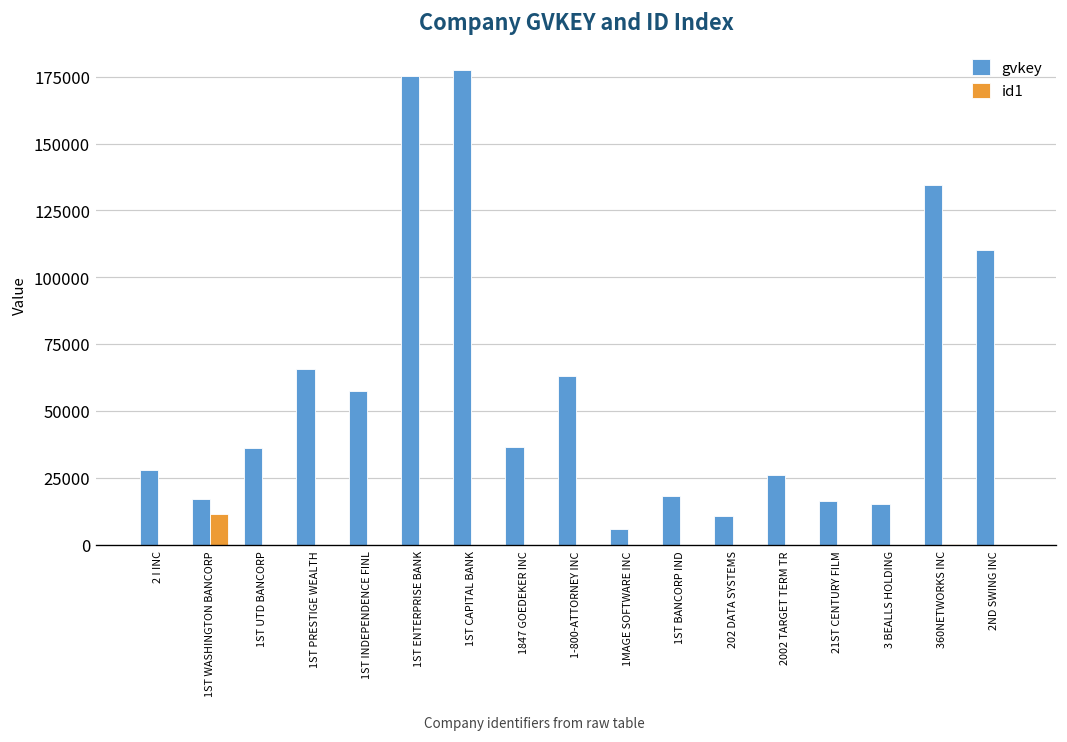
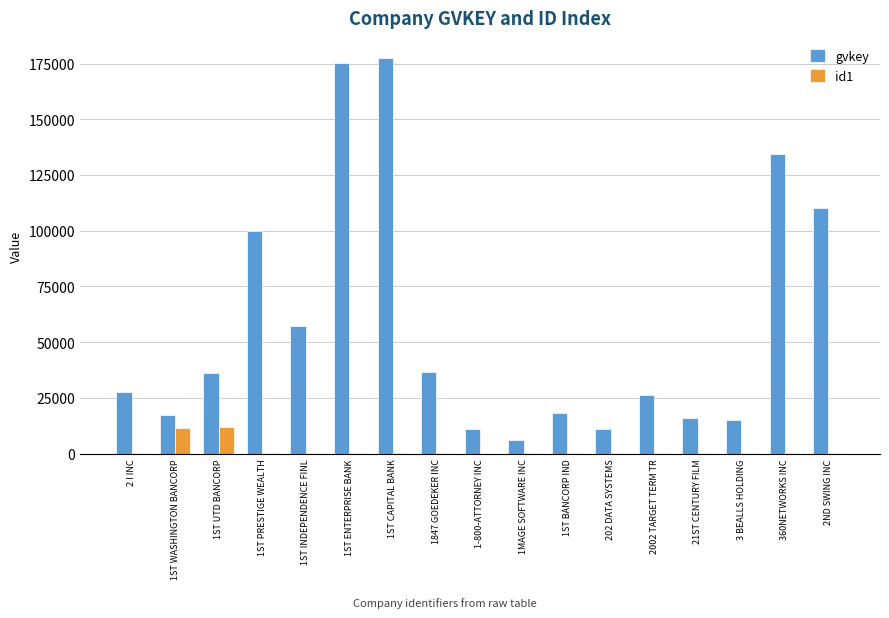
  {
    "gvkey": {
      "2 I INC": 28000,
      "1ST WASHINGTON BANCORP": 17000,
      "1ST UTD BANCORP": 36000,
-     "1ST PRESTIGE WEALTH": 66000,
+     "1ST PRESTIGE WEALTH": 100000,
      "1ST INDEPENDENCE FINL": 57000,
      "1ST ENTERPRISE BANK": 175000,
      "1ST CAPITAL BANK": 178000,
      "1847 GOEDEKER INC": 36000,
-     "1-800-ATTORNEY INC": 63000,
+     "1-800-ATTORNEY INC": 11000,
      "1MAGE SOFTWARE INC": 6000,
      "1ST BANCORP IND": 18000,
      "202 DATA SYSTEMS": 11000,
      "2002 TARGET TERM TR": 26000,
      "21ST CENTURY FILM": 16000,
      "3 BEALLS HOLDING": 15000,
      "360NETWORKS INC": 134000,
      "2ND SWING INC": 110000
    },
    "id1": {
      "1ST WASHINGTON BANCORP": 11000,
-     "1ST UTD BANCORP": 0
+     "1ST UTD BANCORP": 12000
    }
  }
